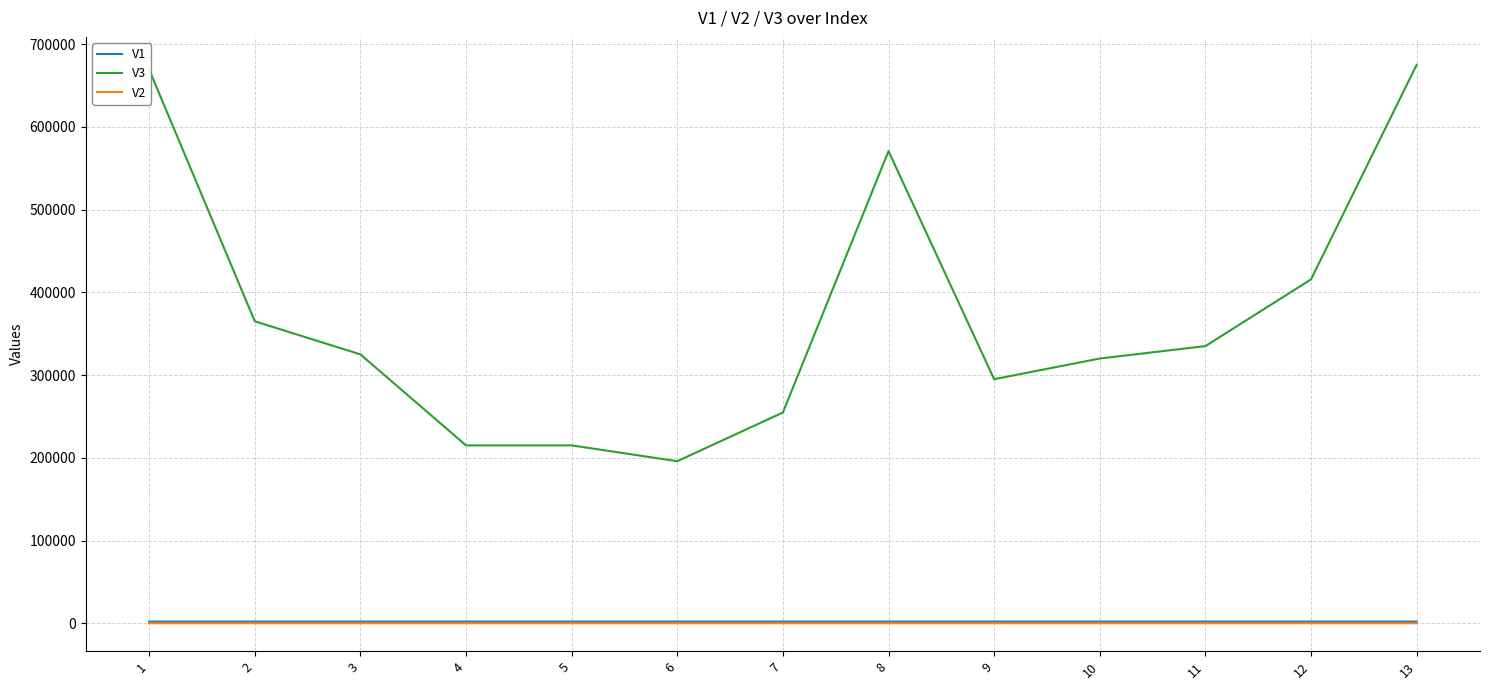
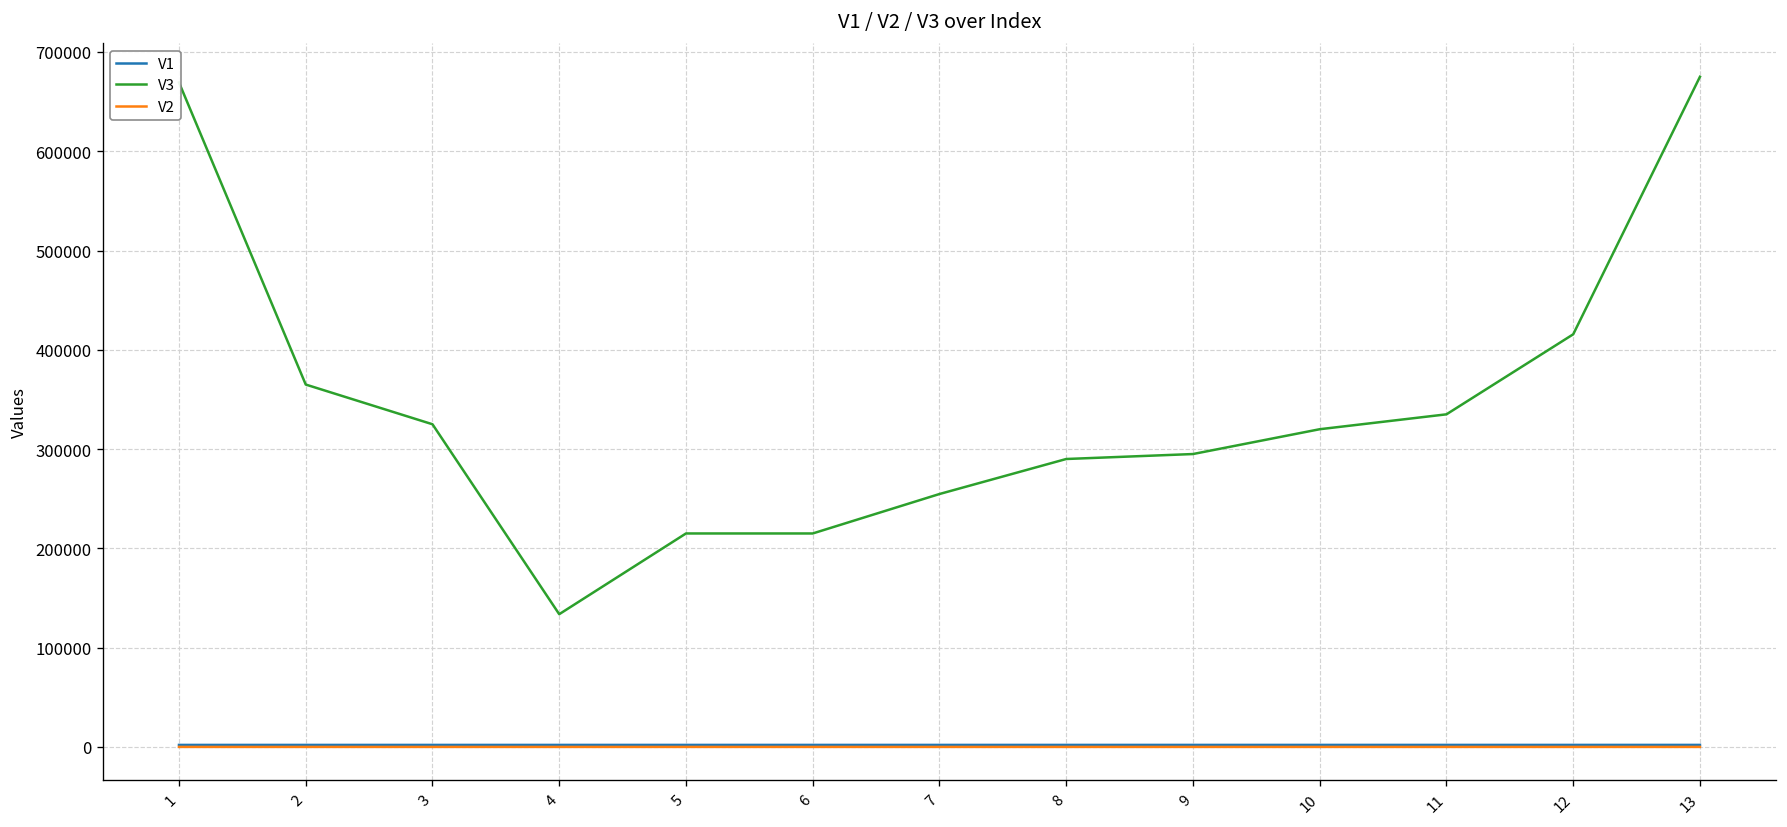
  {
    "V3": {
      "2": 370000,
      "3": 330000,
-     "4": 220000,
+     "4": 130000,
      "5": 220000,
-     "6": 200000,
+     "6": 220000,
      "7": 250000,
-     "8": 570000,
+     "8": 290000,
      "9": 300000,
      "10": 320000,
      "11": 340000,
      "12": 420000,
      "13": 680000
    }
  }
